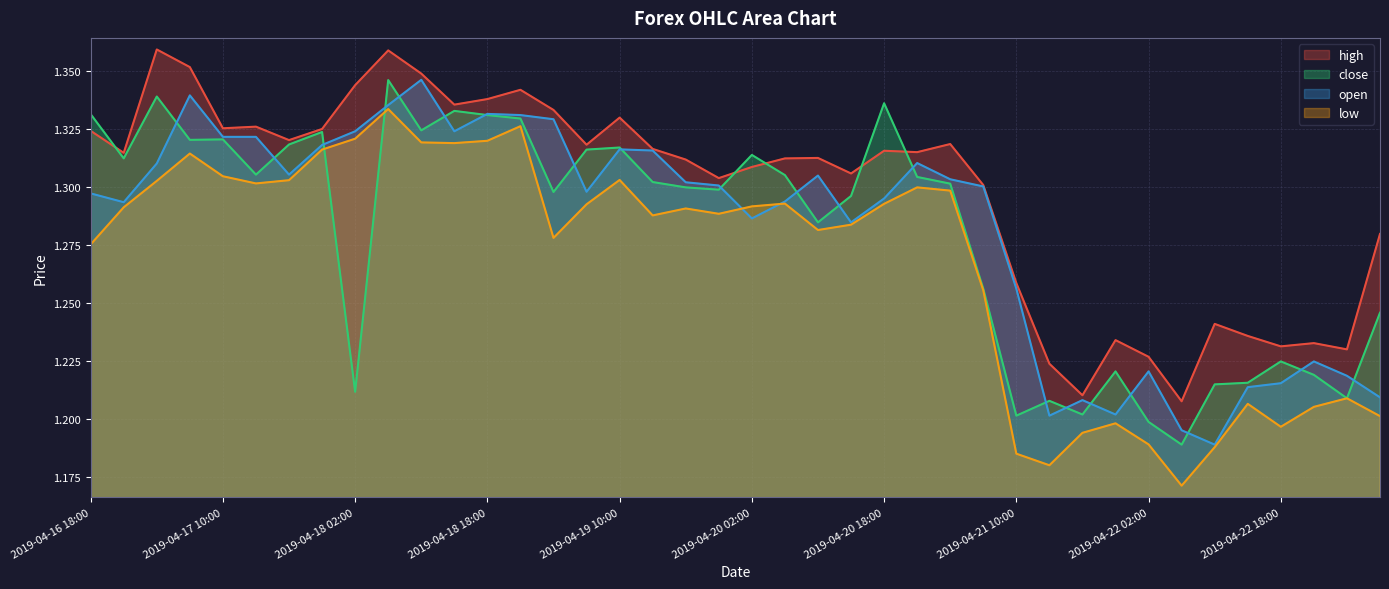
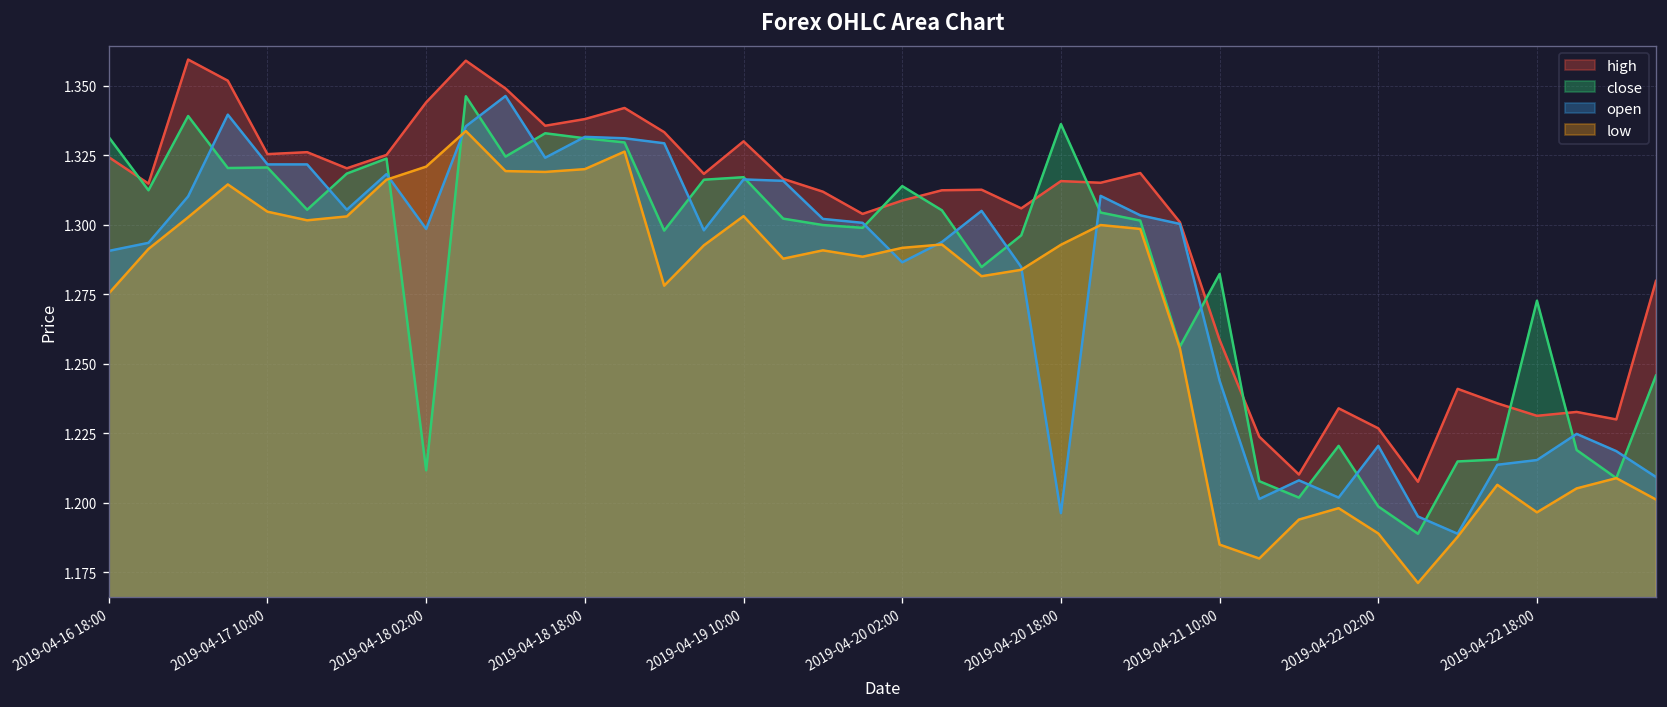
  {
    "close": {
      "2019-04-16 18:00": 1.332,
      "2019-04-18 02:00": 1.212,
      "2019-04-20 02:00": 1.314,
      "2019-04-20 18:00": 1.336,
-     "2019-04-21 10:00": 1.201,
+     "2019-04-21 10:00": 1.282,
      "2019-04-22 02:00": 1.199,
-     "2019-04-22 18:00": 1.225
+     "2019-04-22 18:00": 1.273
    },
    "open": {
-     "2019-04-16 18:00": 1.297,
-     "2019-04-18 02:00": 1.324,
+     "2019-04-16 18:00": 1.291,
+     "2019-04-18 02:00": 1.299,
      "2019-04-20 02:00": 1.287,
-     "2019-04-20 18:00": 1.295,
-     "2019-04-21 10:00": 1.256,
+     "2019-04-20 18:00": 1.196,
+     "2019-04-21 10:00": 1.244,
      "2019-04-22 02:00": 1.221,
      "2019-04-22 18:00": 1.215
    }
  }
